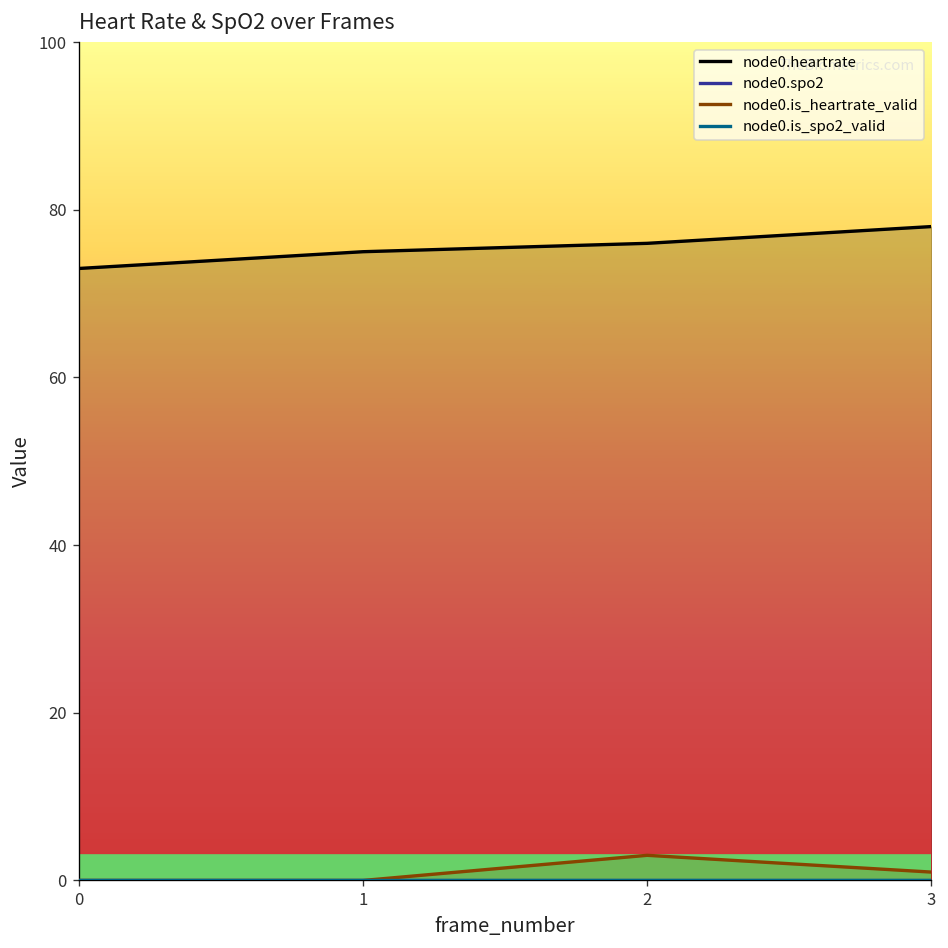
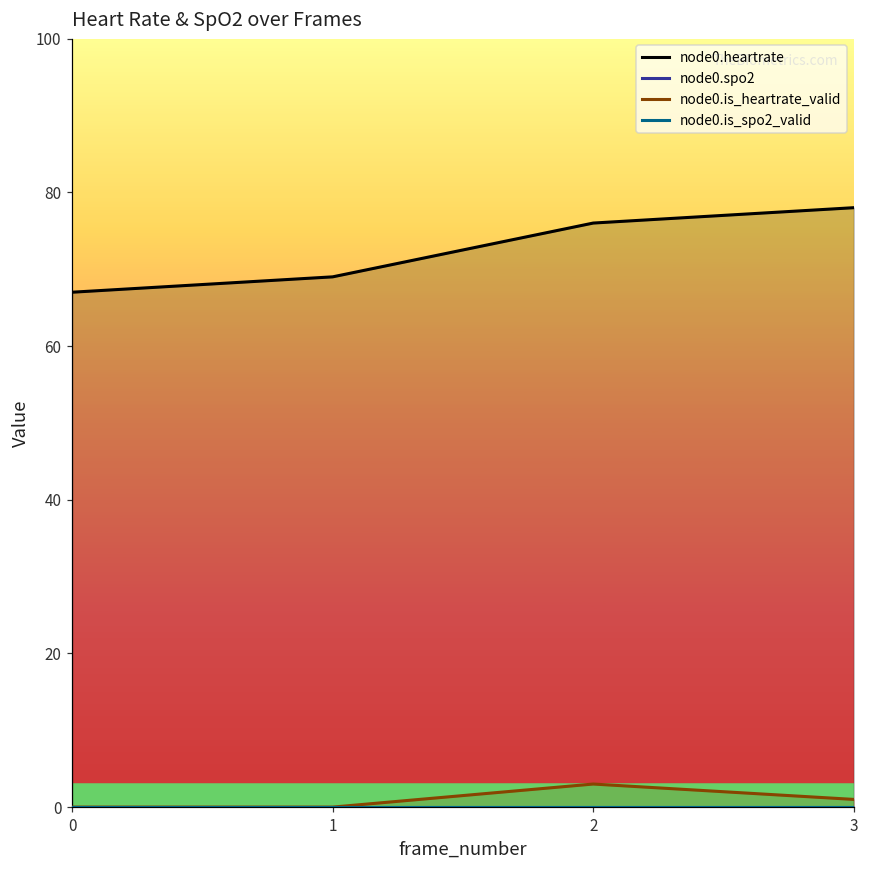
  {
    "node0.heartrate": {
-     "0": 73,
-     "1": 75,
+     "0": 67,
+     "1": 69,
      "2": 76,
      "3": 78
    }
  }
